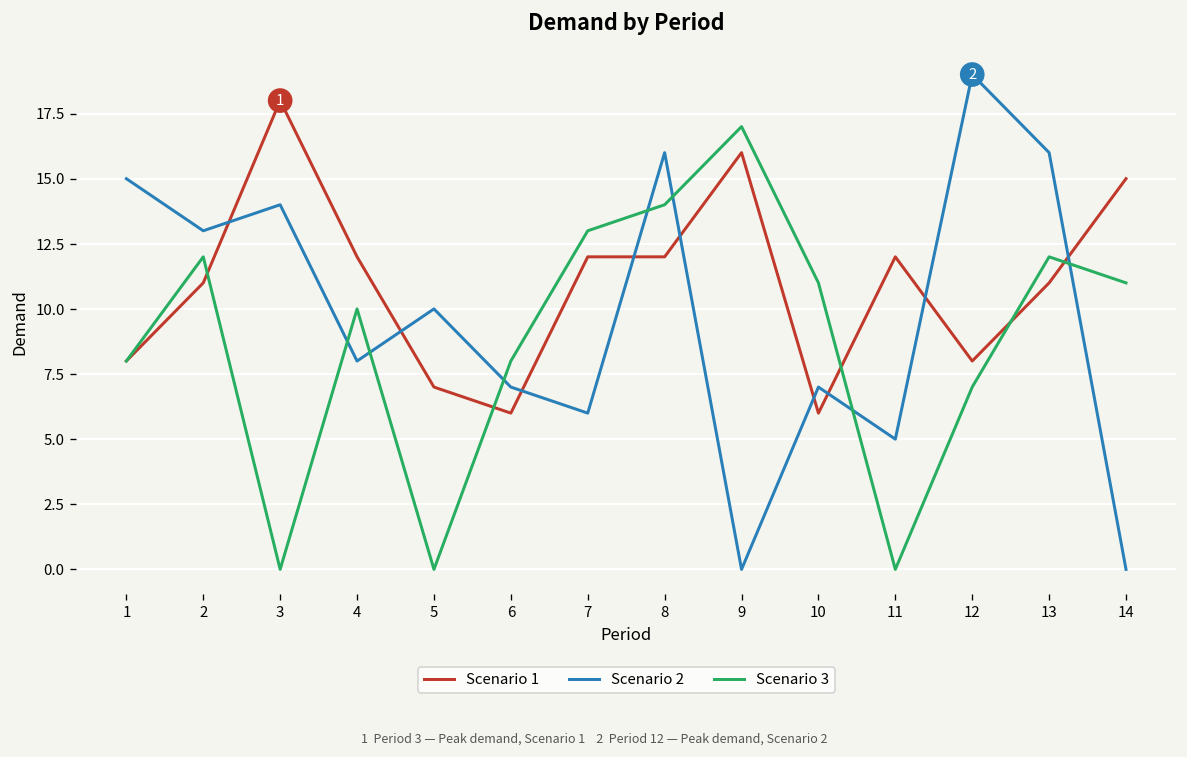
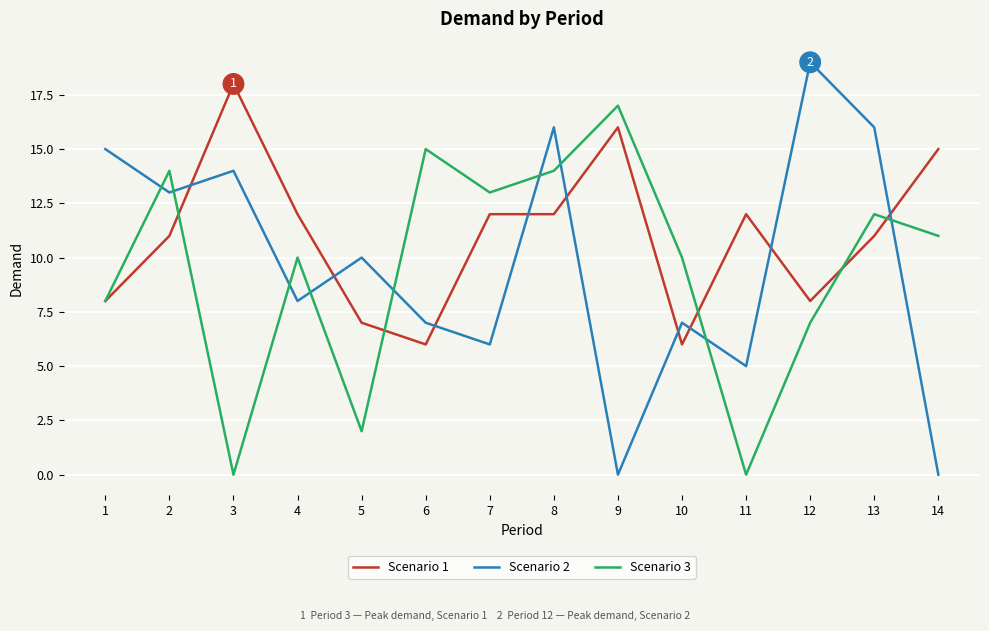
  {
    "Scenario 3": {
-     "2": 12,
+     "2": 14,
      "3": 0,
      "4": 10,
-     "5": 0,
-     "6": 8,
+     "5": 2,
+     "6": 15,
      "7": 13,
      "8": 14,
      "9": 17,
-     "10": 11,
+     "10": 10,
      "11": 0,
      "12": 7,
      "13": 12,
      "14": 11
    }
  }
